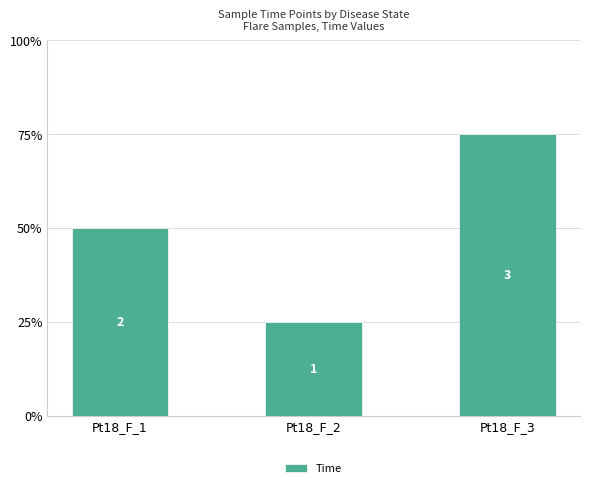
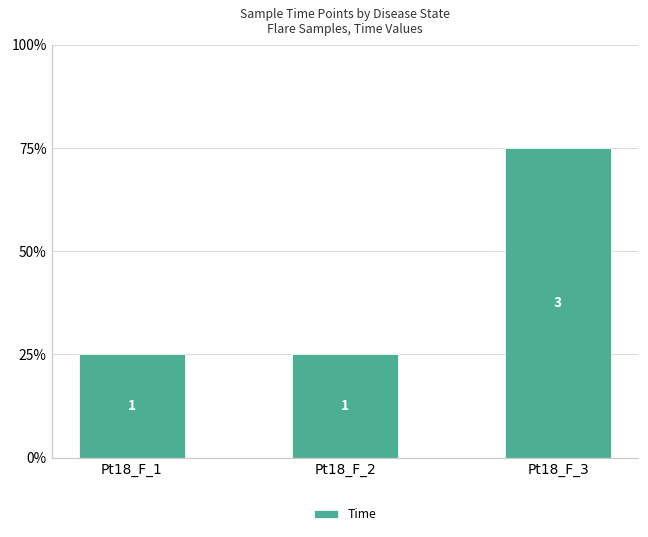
  {
-   "Pt18_F_1": 2,
+   "Pt18_F_1": 1,
    "Pt18_F_2": 1,
    "Pt18_F_3": 3
  }
